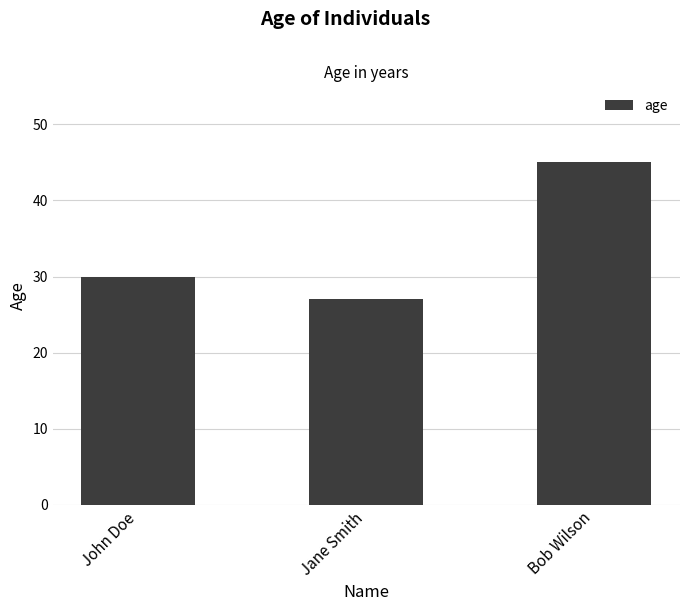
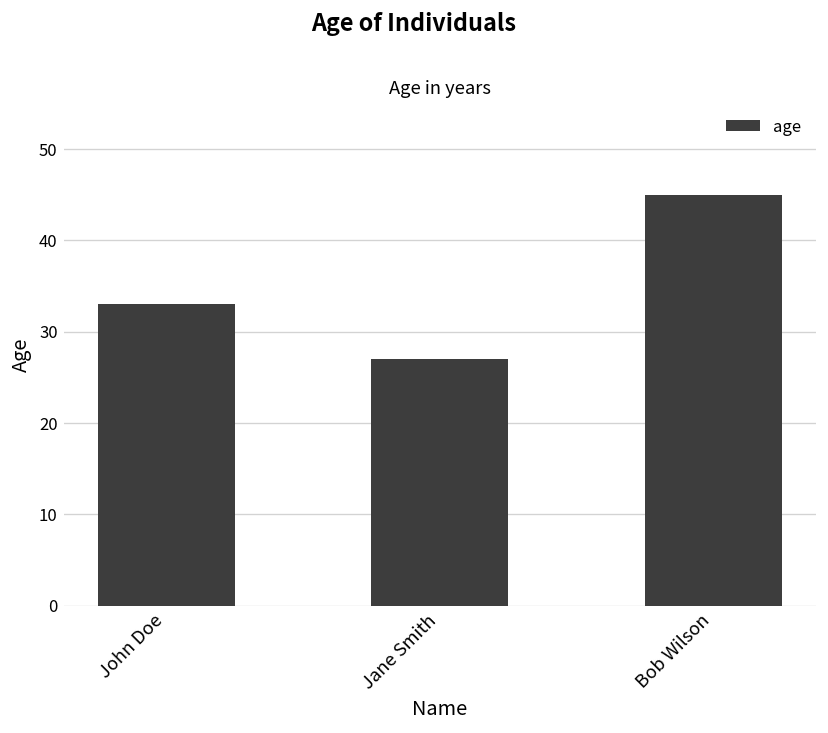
  {
-   "John Doe": 30,
+   "John Doe": 33,
    "Jane Smith": 27,
    "Bob Wilson": 45
  }
